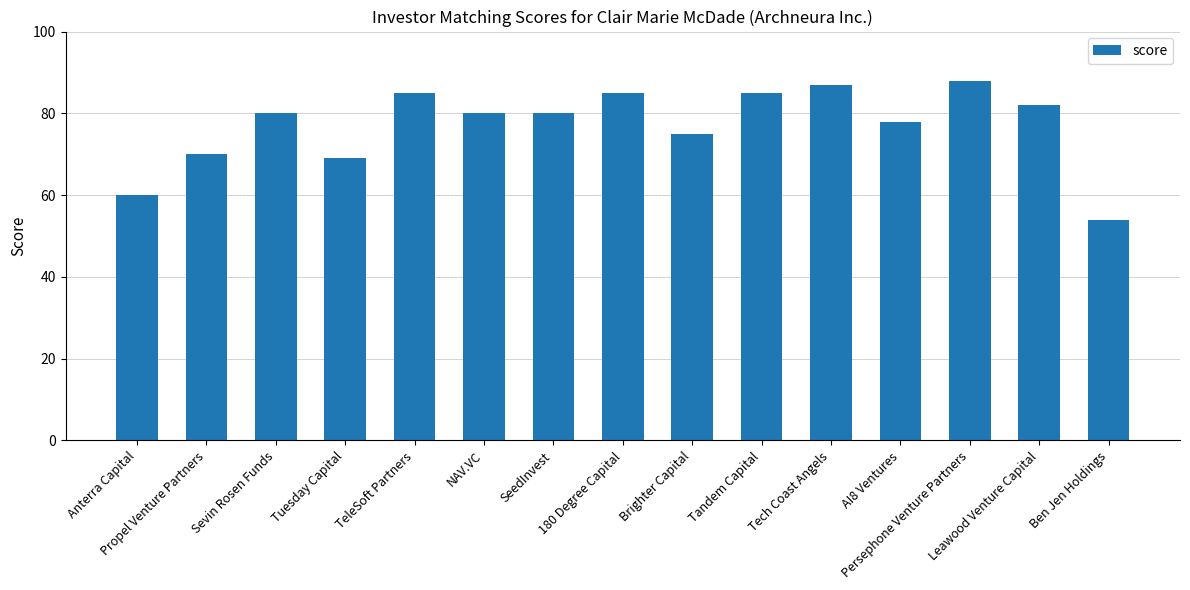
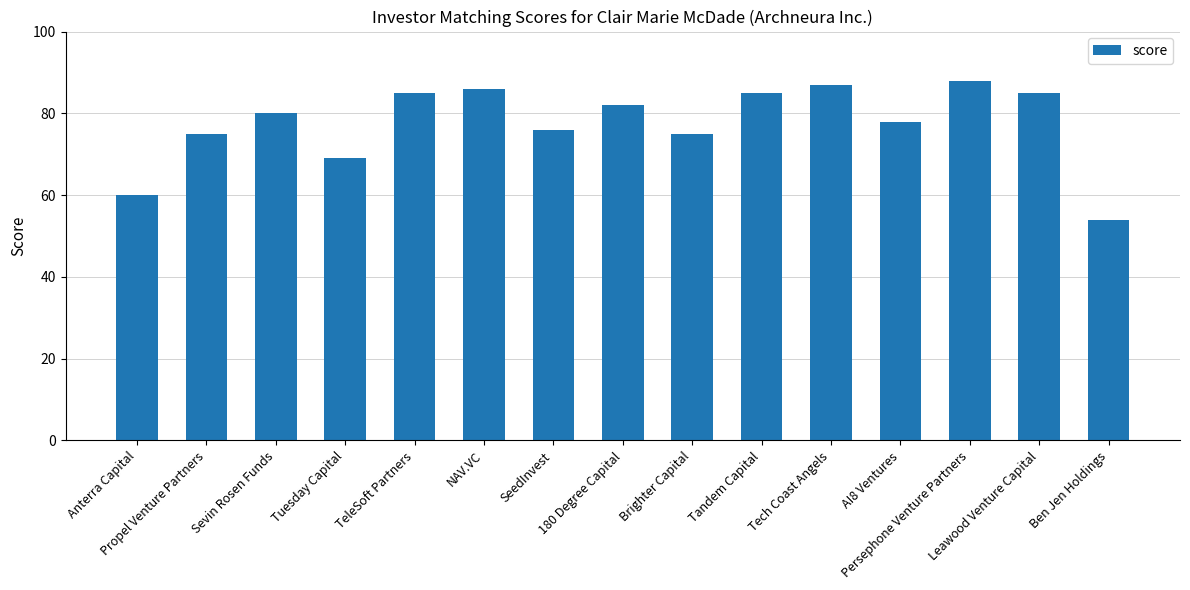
  {
    "Anterra Capital": 60,
-   "Propel Venture Partners": 70,
+   "Propel Venture Partners": 75,
    "Sevin Rosen Funds": 80,
    "Tuesday Capital": 69,
    "TeleSoft Partners": 85,
-   "NAV.VC": 80,
-   "SeedInvest": 80,
-   "180 Degree Capital": 85,
+   "NAV.VC": 86,
+   "SeedInvest": 76,
+   "180 Degree Capital": 82,
    "Brighter Capital": 75,
    "Tandem Capital": 85,
    "Tech Coast Angels": 87,
    "AI8 Ventures": 78,
    "Persephone Venture Partners": 88,
-   "Leawood Venture Capital": 82,
+   "Leawood Venture Capital": 85,
    "Ben Jen Holdings": 54
  }
